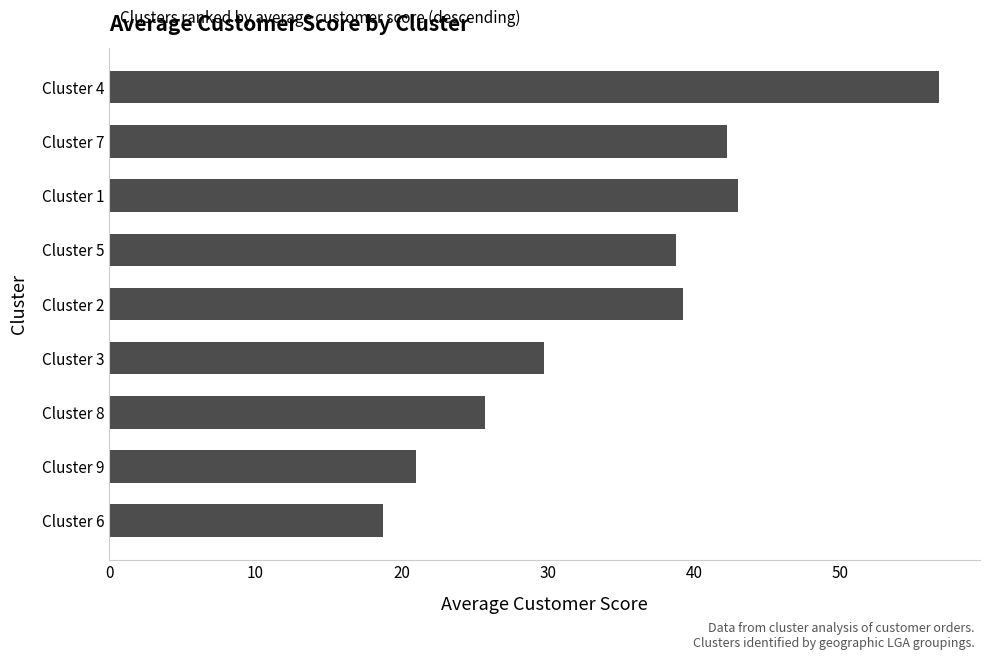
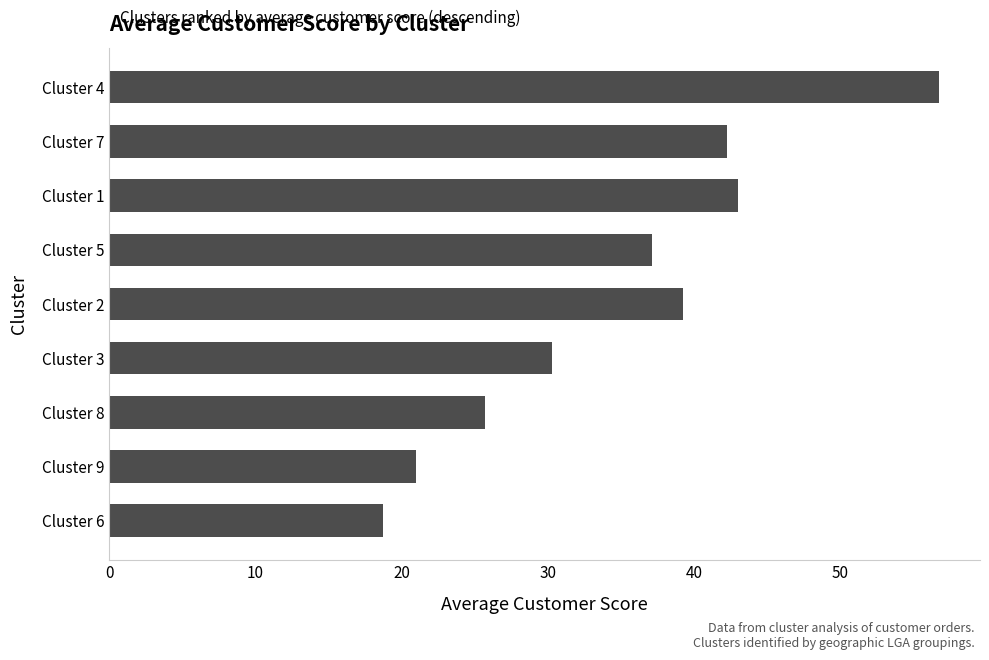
  {
    "Cluster 4": 56.7,
    "Cluster 7": 42.3,
    "Cluster 1": 43.0,
-   "Cluster 5": 38.8,
+   "Cluster 5": 37.1,
    "Cluster 2": 39.3,
-   "Cluster 3": 29.8,
+   "Cluster 3": 30.3,
    "Cluster 8": 25.7,
    "Cluster 9": 21.0,
    "Cluster 6": 18.7
  }
